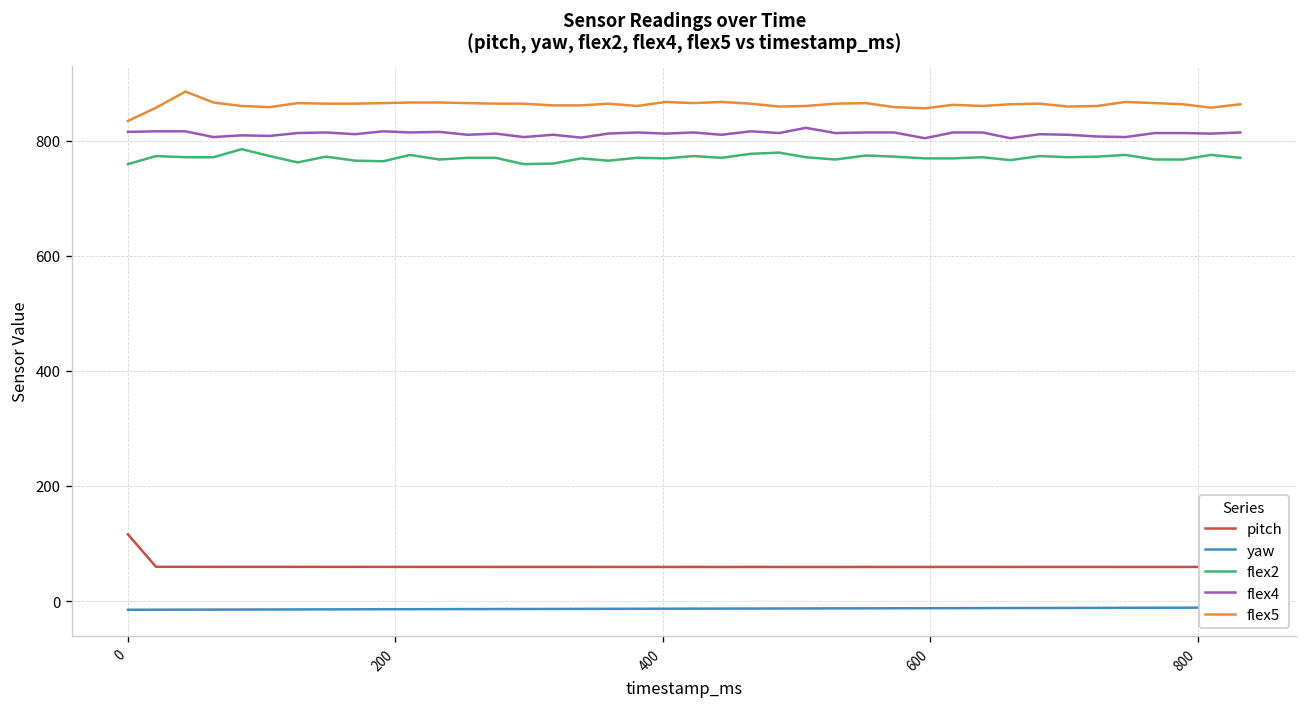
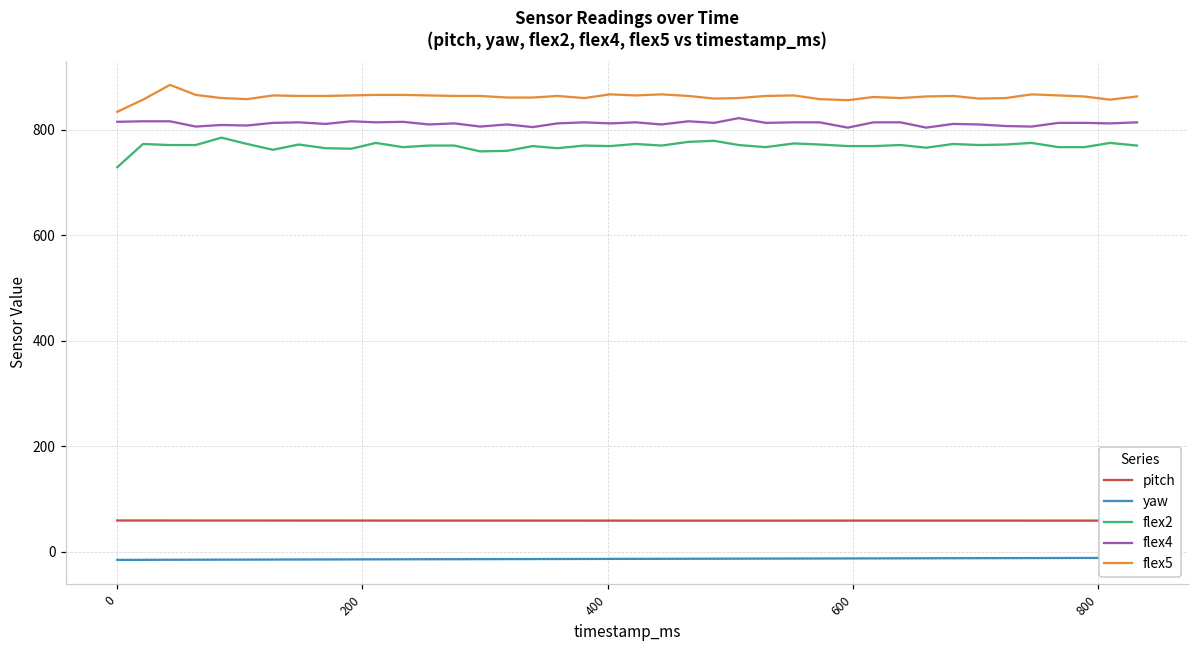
  {
    "pitch": {
-     "0": 120
+     "0": 60
    },
    "yaw": {
      "0": -10
    },
    "flex2": {
-     "0": 760
+     "0": 730
    },
    "flex4": {
      "0": 820
    },
    "flex5": {
      "0": 830
    }
  }
